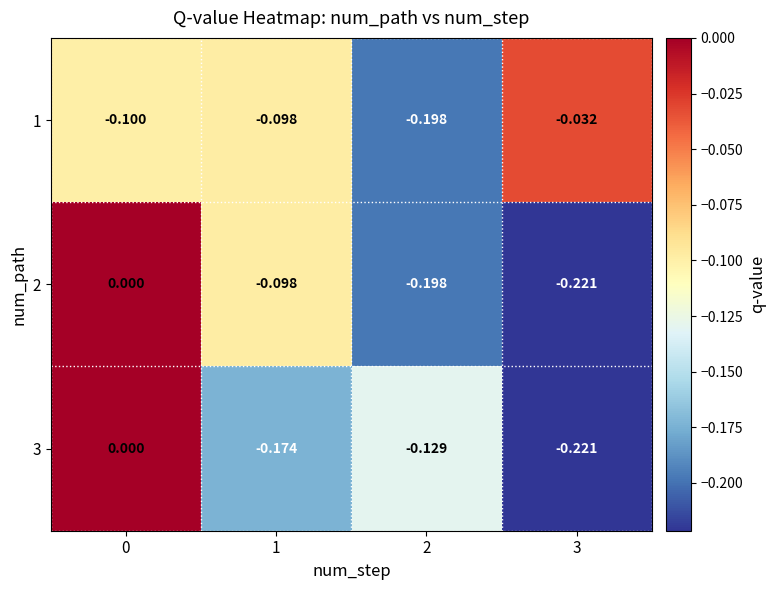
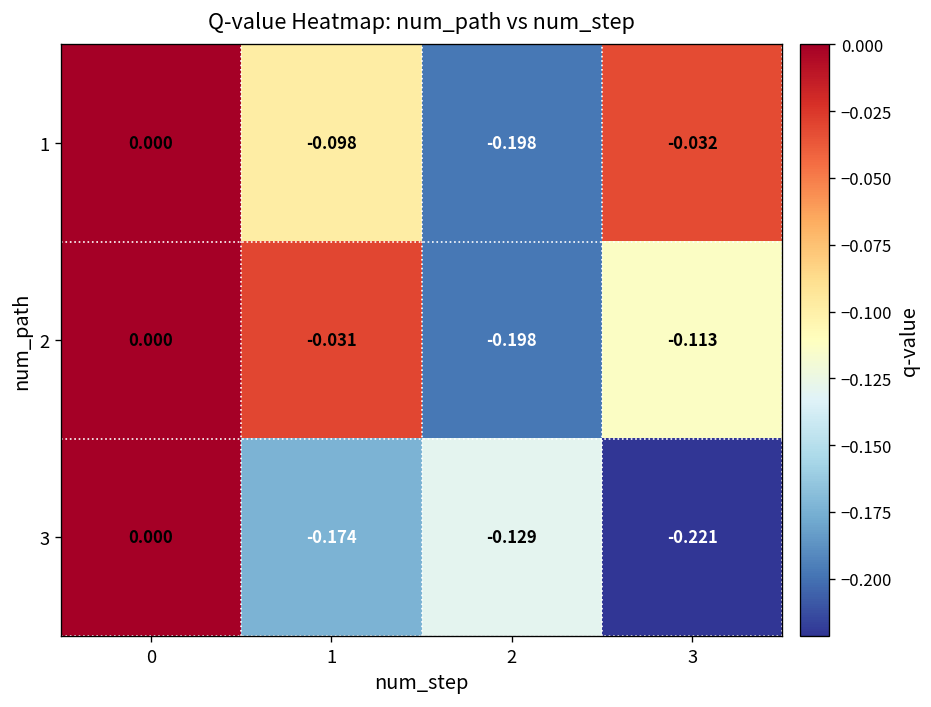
  {
    "1": {
-     "0": -0.100,
+     "0": 0.000,
      "1": -0.098,
      "2": -0.198,
      "3": -0.032
    },
    "2": {
      "0": 0.000,
-     "1": -0.098,
+     "1": -0.031,
      "2": -0.198,
-     "3": -0.221
+     "3": -0.113
    },
    "3": {
      "0": 0.000,
      "1": -0.174,
      "2": -0.129,
      "3": -0.221
    }
  }
